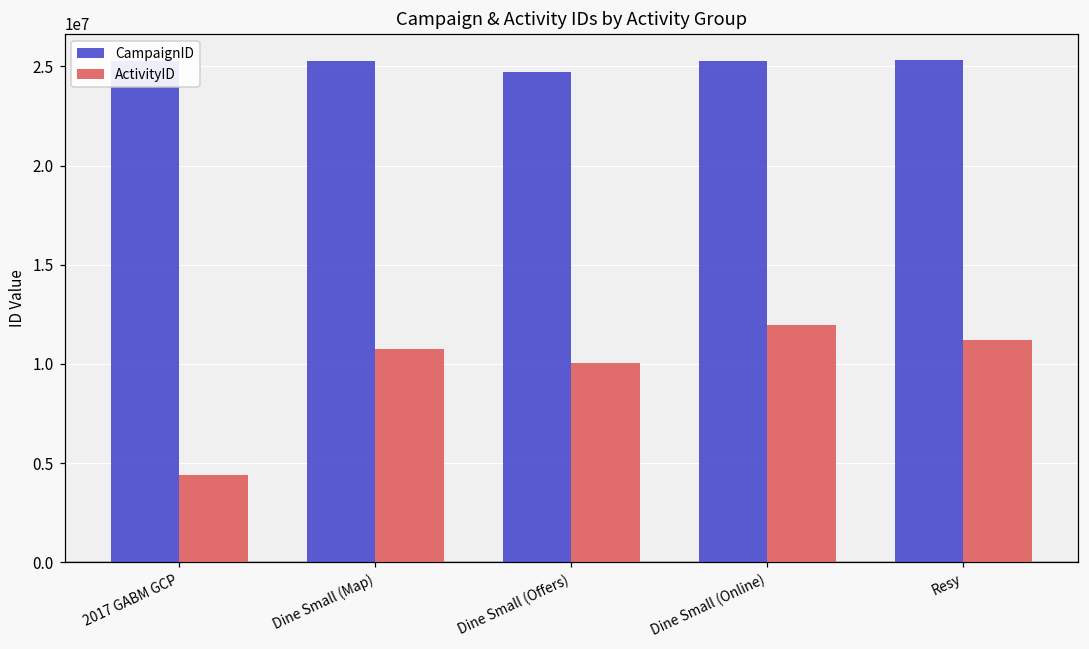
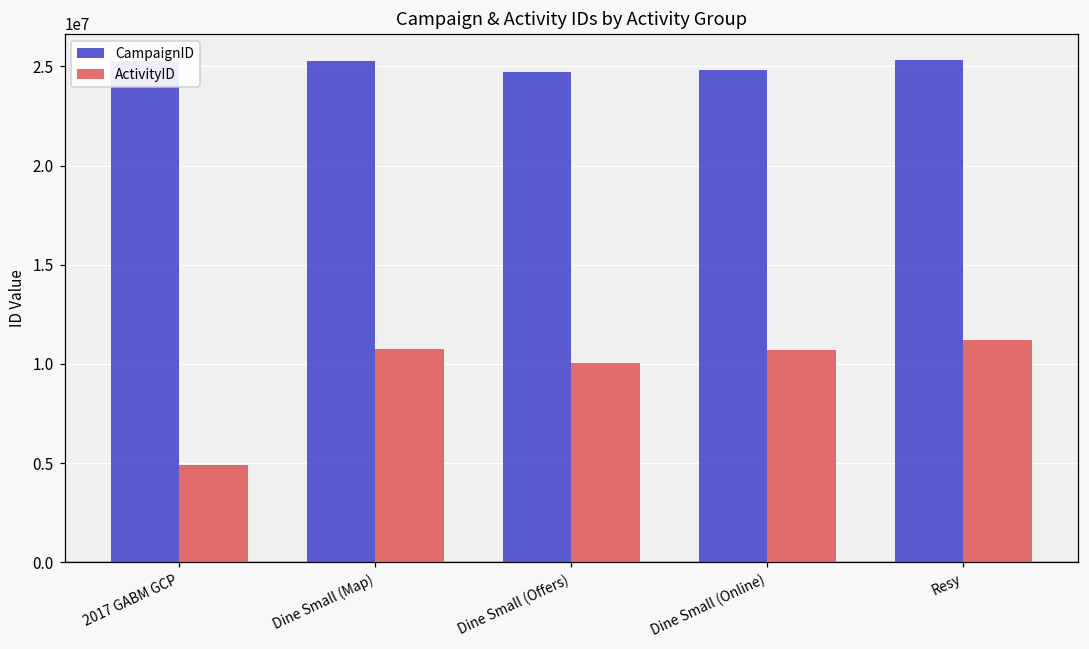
  {
    "CampaignID": {
      "Dine Small (Map)": 25300000,
      "Dine Small (Offers)": 24700000,
-     "Dine Small (Online)": 25300000,
+     "Dine Small (Online)": 24800000,
      "Resy": 25300000
    },
    "ActivityID": {
-     "2017 GABM GCP": 4400000,
+     "2017 GABM GCP": 4900000,
      "Dine Small (Map)": 10700000,
      "Dine Small (Offers)": 10000000,
-     "Dine Small (Online)": 11900000,
+     "Dine Small (Online)": 10700000,
      "Resy": 11200000
    }
  }
